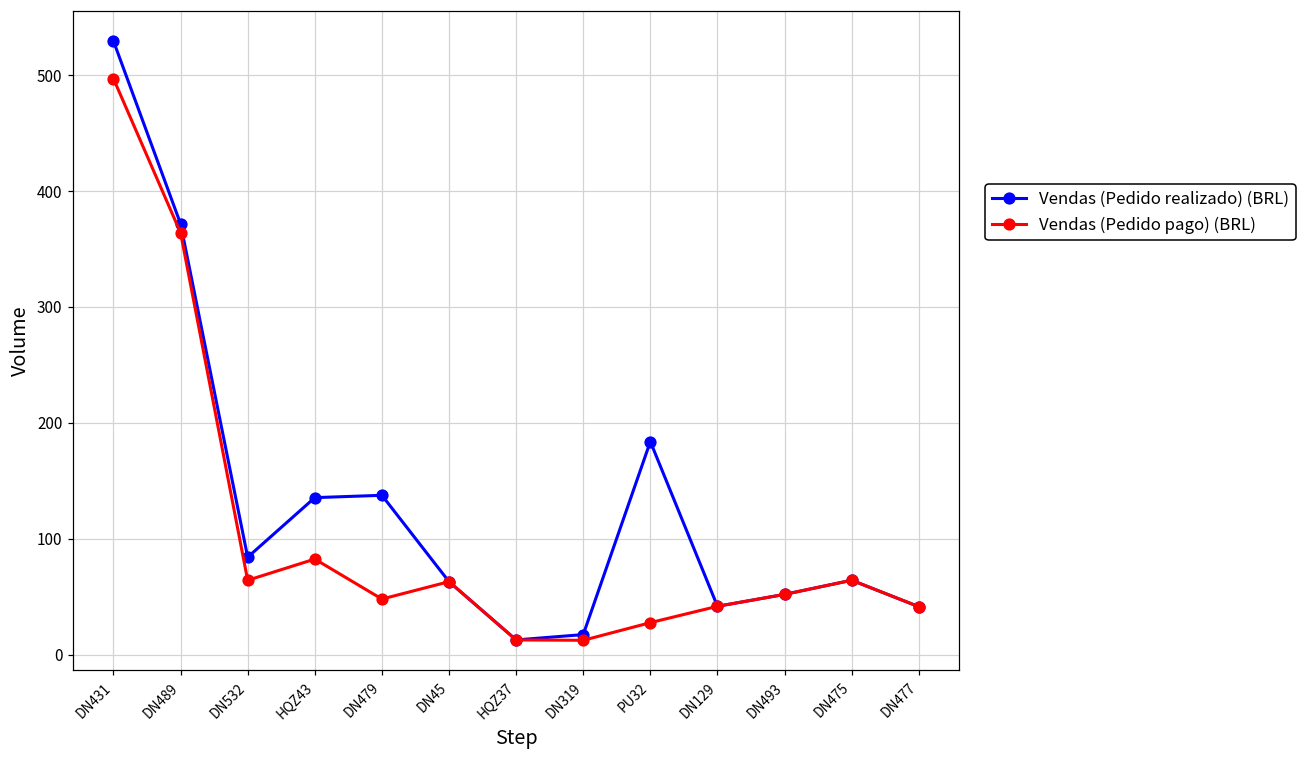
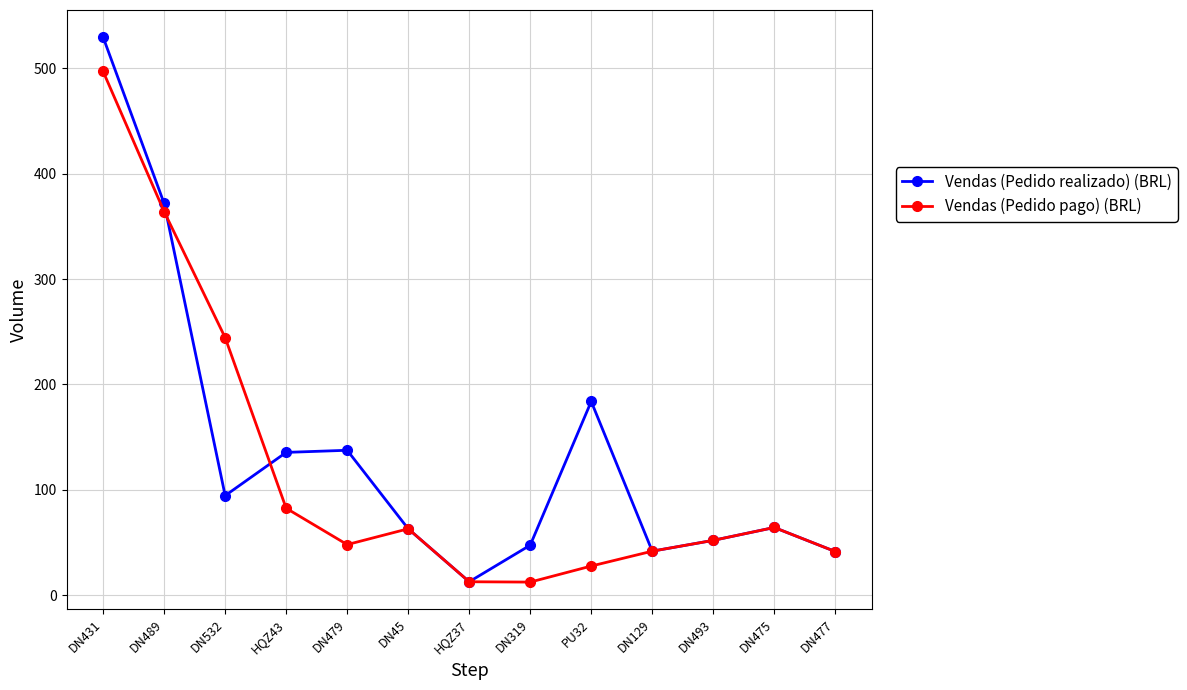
  {
    "Vendas (Pedido realizado) (BRL)": {
      "DN431": 529,
      "DN489": 372,
-     "DN532": 84,
+     "DN532": 94,
      "HQZ43": 135,
      "DN479": 137,
-     "DN319": 17,
+     "DN319": 47,
      "PU32": 184
    },
    "Vendas (Pedido pago) (BRL)": {
      "DN431": 497,
      "DN489": 364,
-     "DN532": 64,
+     "DN532": 244,
      "HQZ43": 82,
      "DN479": 48,
      "DN319": 12,
      "PU32": 28
    }
  }
